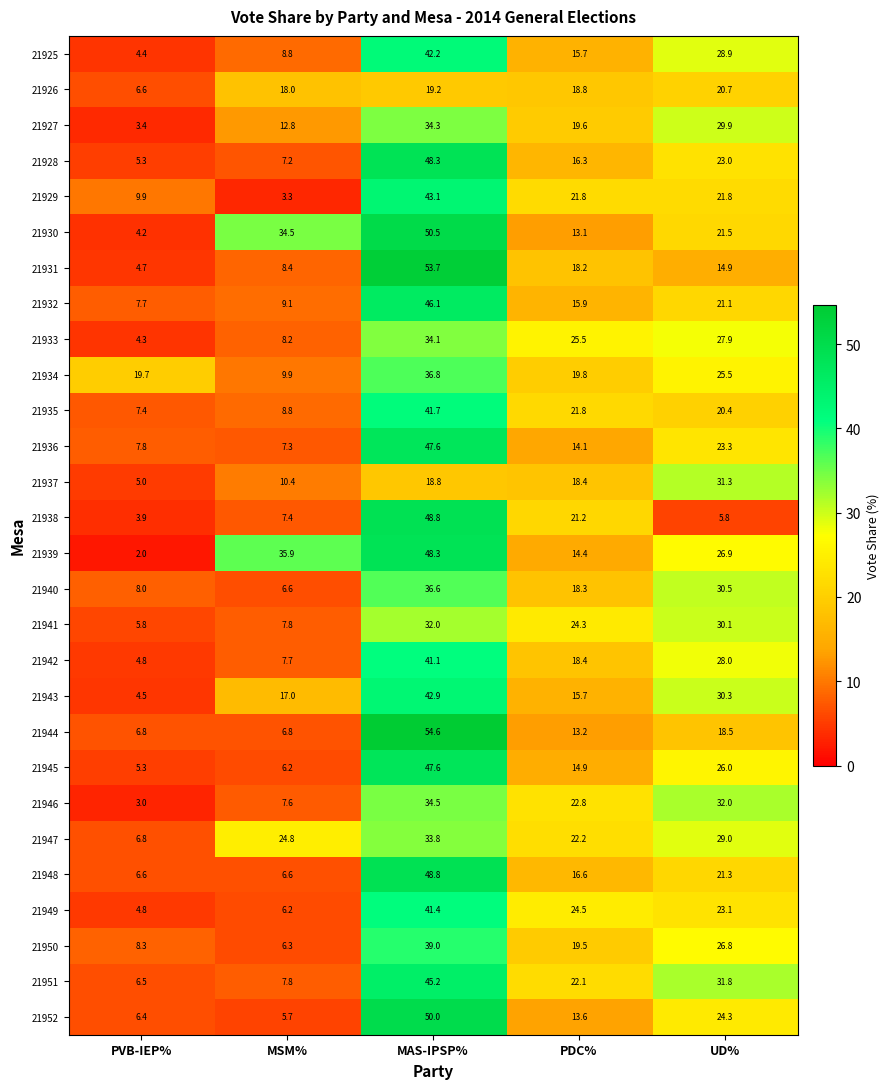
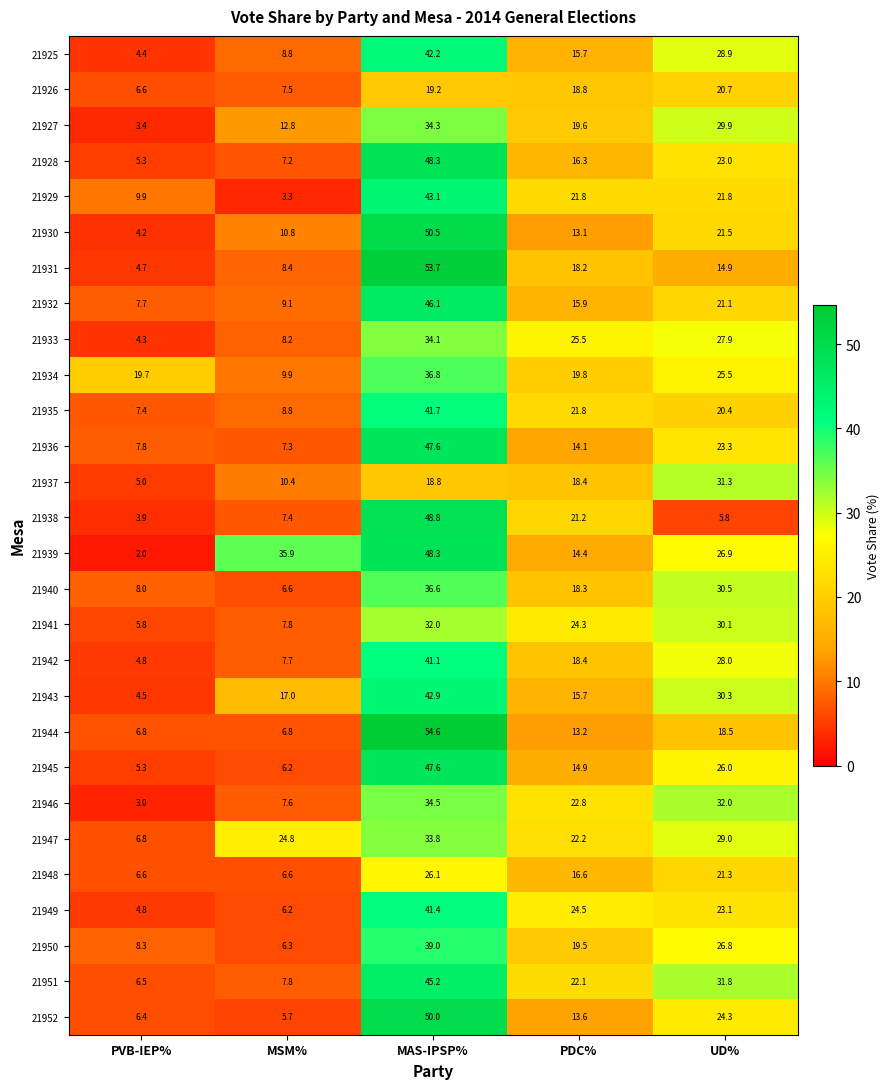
  {
    "21925": {
      "PVB-IEP%": 4.4,
      "MSM%": 8.8,
      "MAS-IPSP%": 42.2,
      "PDC%": 15.7,
      "UD%": 28.9
    },
    "21926": {
      "PVB-IEP%": 6.6,
-     "MSM%": 18.0,
+     "MSM%": 7.5,
      "MAS-IPSP%": 19.2,
      "PDC%": 18.8,
      "UD%": 20.7
    },
    "21927": {
      "PVB-IEP%": 3.4,
      "MSM%": 12.8,
      "MAS-IPSP%": 34.3,
      "PDC%": 19.6,
      "UD%": 29.9
    },
    "21928": {
      "PVB-IEP%": 5.3,
      "MSM%": 7.2,
      "MAS-IPSP%": 48.3,
      "PDC%": 16.3,
      "UD%": 23.0
    },
    "21929": {
      "PVB-IEP%": 9.9,
      "MSM%": 3.3,
      "MAS-IPSP%": 43.1,
      "PDC%": 21.8,
      "UD%": 21.8
    },
    "21930": {
      "PVB-IEP%": 4.2,
-     "MSM%": 34.5,
+     "MSM%": 10.8,
      "MAS-IPSP%": 50.5,
      "PDC%": 13.1,
      "UD%": 21.5
    },
    "21931": {
      "PVB-IEP%": 4.7,
      "MSM%": 8.4,
      "MAS-IPSP%": 53.7,
      "PDC%": 18.2,
      "UD%": 14.9
    },
    "21932": {
      "PVB-IEP%": 7.7,
      "MSM%": 9.1,
      "MAS-IPSP%": 46.1,
      "PDC%": 15.9,
      "UD%": 21.1
    },
    "21933": {
      "PVB-IEP%": 4.3,
      "MSM%": 8.2,
      "MAS-IPSP%": 34.1,
      "PDC%": 25.5,
      "UD%": 27.9
    },
    "21934": {
      "PVB-IEP%": 19.7,
      "MSM%": 9.9,
      "MAS-IPSP%": 36.8,
      "PDC%": 19.8,
      "UD%": 25.5
    },
    "21935": {
      "PVB-IEP%": 7.4,
      "MSM%": 8.8,
      "MAS-IPSP%": 41.7,
      "PDC%": 21.8,
      "UD%": 20.4
    },
    "21936": {
      "PVB-IEP%": 7.8,
      "MSM%": 7.3,
      "MAS-IPSP%": 47.6,
      "PDC%": 14.1,
      "UD%": 23.3
    },
    "21937": {
      "PVB-IEP%": 5.0,
      "MSM%": 10.4,
      "MAS-IPSP%": 18.8,
      "PDC%": 18.4,
      "UD%": 31.3
    },
    "21938": {
      "PVB-IEP%": 3.9,
      "MSM%": 7.4,
      "MAS-IPSP%": 48.8,
      "PDC%": 21.2,
      "UD%": 5.8
    },
    "21939": {
      "PVB-IEP%": 2.0,
      "MSM%": 35.9,
      "MAS-IPSP%": 48.3,
      "PDC%": 14.4,
      "UD%": 26.9
    },
    "21940": {
      "PVB-IEP%": 8.0,
      "MSM%": 6.6,
      "MAS-IPSP%": 36.6,
      "PDC%": 18.3,
      "UD%": 30.5
    },
    "21941": {
      "PVB-IEP%": 5.8,
      "MSM%": 7.8,
      "MAS-IPSP%": 32.0,
      "PDC%": 24.3,
      "UD%": 30.1
    },
    "21942": {
      "PVB-IEP%": 4.8,
      "MSM%": 7.7,
      "MAS-IPSP%": 41.1,
      "PDC%": 18.4,
      "UD%": 28.0
    },
    "21943": {
      "PVB-IEP%": 4.5,
      "MSM%": 17.0,
      "MAS-IPSP%": 42.9,
      "PDC%": 15.7,
      "UD%": 30.3
    },
    "21944": {
      "PVB-IEP%": 6.8,
      "MSM%": 6.8,
      "MAS-IPSP%": 54.6,
      "PDC%": 13.2,
      "UD%": 18.5
    },
    "21945": {
      "PVB-IEP%": 5.3,
      "MSM%": 6.2,
      "MAS-IPSP%": 47.6,
      "PDC%": 14.9,
      "UD%": 26.0
    },
    "21946": {
      "PVB-IEP%": 3.0,
      "MSM%": 7.6,
      "MAS-IPSP%": 34.5,
      "PDC%": 22.8,
      "UD%": 32.0
    },
    "21947": {
      "PVB-IEP%": 6.8,
      "MSM%": 24.8,
      "MAS-IPSP%": 33.8,
      "PDC%": 22.2,
      "UD%": 29.0
    },
    "21948": {
      "PVB-IEP%": 6.6,
      "MSM%": 6.6,
-     "MAS-IPSP%": 48.8,
+     "MAS-IPSP%": 26.1,
      "PDC%": 16.6,
      "UD%": 21.3
    },
    "21949": {
      "PVB-IEP%": 4.8,
      "MSM%": 6.2,
      "MAS-IPSP%": 41.4,
      "PDC%": 24.5,
      "UD%": 23.1
    },
    "21950": {
      "PVB-IEP%": 8.3,
      "MSM%": 6.3,
      "MAS-IPSP%": 39.0,
      "PDC%": 19.5,
      "UD%": 26.8
    },
    "21951": {
      "PVB-IEP%": 6.5,
      "MSM%": 7.8,
      "MAS-IPSP%": 45.2,
      "PDC%": 22.1,
      "UD%": 31.8
    },
    "21952": {
      "PVB-IEP%": 6.4,
      "MSM%": 5.7,
      "MAS-IPSP%": 50.0,
      "PDC%": 13.6,
      "UD%": 24.3
    }
  }
